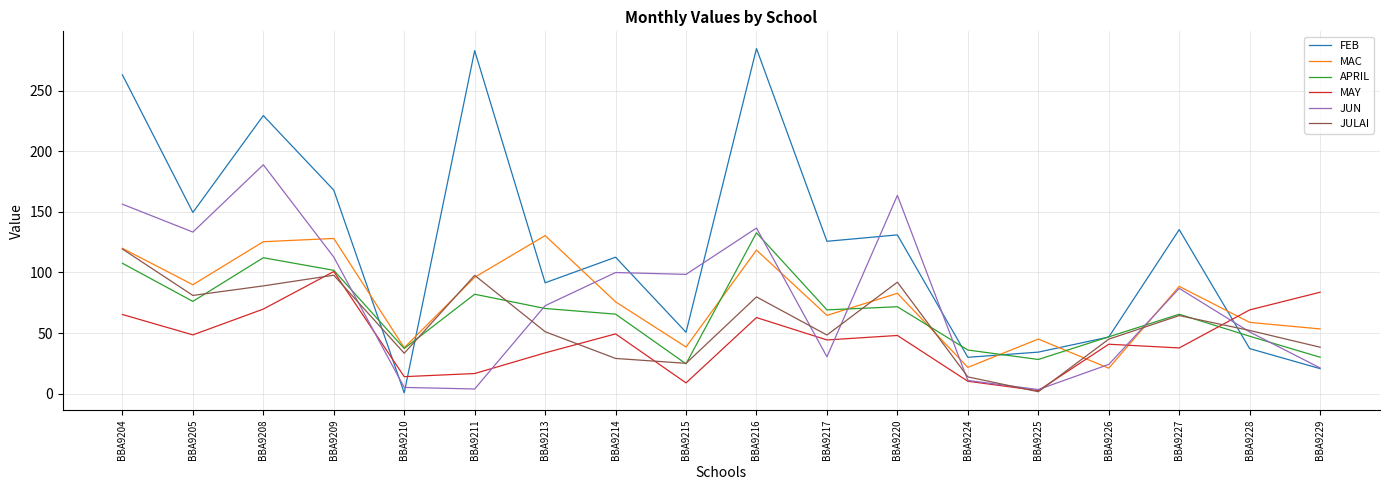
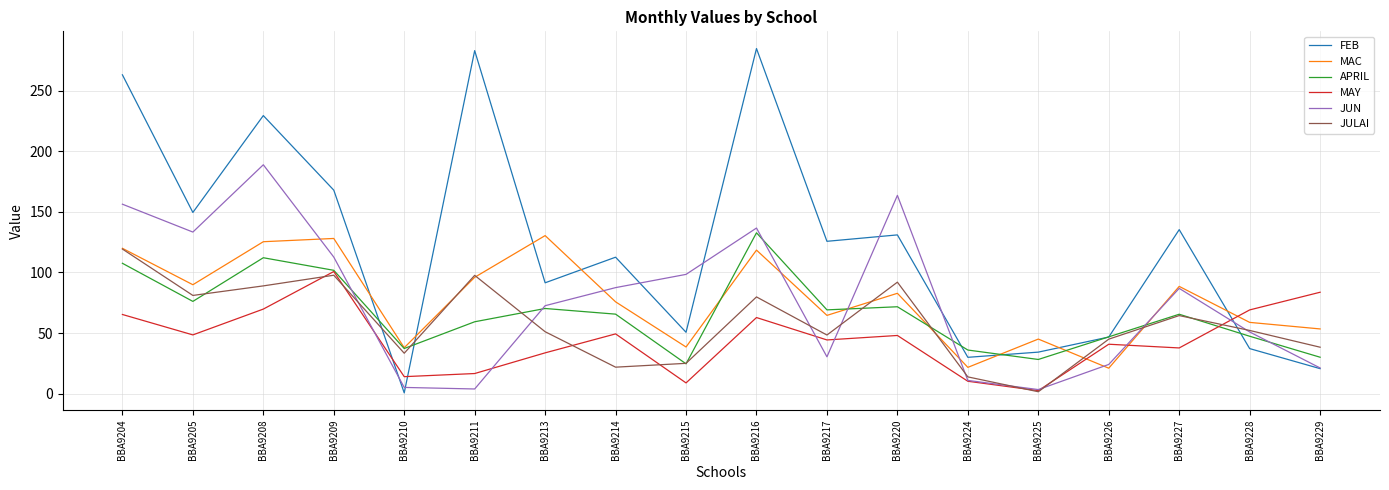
  {
    "FEB": {
      "BBA9204": 263,
      "BBA9205": 149,
      "BBA9208": 229,
      "BBA9209": 168,
      "BBA9210": 1,
      "BBA9211": 283,
      "BBA9213": 91,
      "BBA9214": 113,
      "BBA9215": 51,
      "BBA9216": 285,
      "BBA9217": 126,
      "BBA9220": 131,
      "BBA9224": 30,
      "BBA9225": 34,
      "BBA9227": 135,
      "BBA9228": 37
    },
    "MAC": {
      "BBA9205": 90,
      "BBA9208": 125,
      "BBA9209": 128,
      "BBA9213": 130,
      "BBA9214": 76,
      "BBA9215": 38,
      "BBA9216": 118,
      "BBA9217": 65,
      "BBA9220": 83,
      "BBA9224": 22,
      "BBA9225": 45,
      "BBA9226": 21,
      "BBA9228": 59,
      "BBA9229": 53
    },
    "APRIL": {
      "BBA9204": 108,
      "BBA9205": 76,
      "BBA9208": 112,
-     "BBA9211": 82,
+     "BBA9211": 59,
      "BBA9213": 70,
      "BBA9214": 66,
      "BBA9216": 133,
      "BBA9217": 69,
      "BBA9220": 72,
      "BBA9224": 36,
      "BBA9225": 28,
      "BBA9228": 47,
      "BBA9229": 30
    },
    "MAY": {
      "BBA9204": 65,
      "BBA9205": 48,
      "BBA9208": 70,
      "BBA9210": 14,
      "BBA9211": 17,
      "BBA9213": 34,
      "BBA9214": 49,
      "BBA9215": 9,
      "BBA9216": 63,
      "BBA9217": 44,
      "BBA9220": 48,
      "BBA9226": 41,
      "BBA9227": 38,
      "BBA9228": 69,
      "BBA9229": 84
    },
    "JUN": {
      "BBA9204": 156,
      "BBA9205": 133,
      "BBA9208": 189,
      "BBA9209": 113,
      "BBA9210": 5,
      "BBA9211": 4,
      "BBA9213": 73,
-     "BBA9214": 100,
+     "BBA9214": 87,
      "BBA9215": 98,
      "BBA9216": 137,
      "BBA9217": 30,
      "BBA9220": 164,
      "BBA9226": 24
    },
    "JULAI": {
      "BBA9205": 81,
      "BBA9208": 89,
      "BBA9209": 98,
      "BBA9210": 33,
      "BBA9213": 51,
-     "BBA9214": 29,
+     "BBA9214": 22,
      "BBA9216": 80,
      "BBA9217": 48,
      "BBA9220": 92,
      "BBA9224": 14,
      "BBA9229": 38
    }
  }
